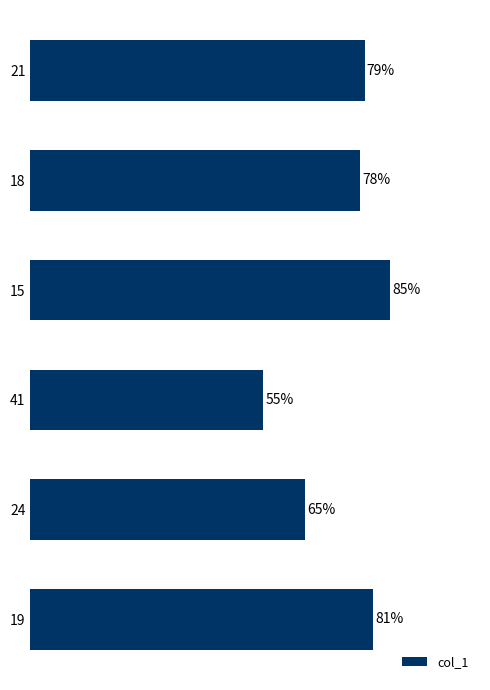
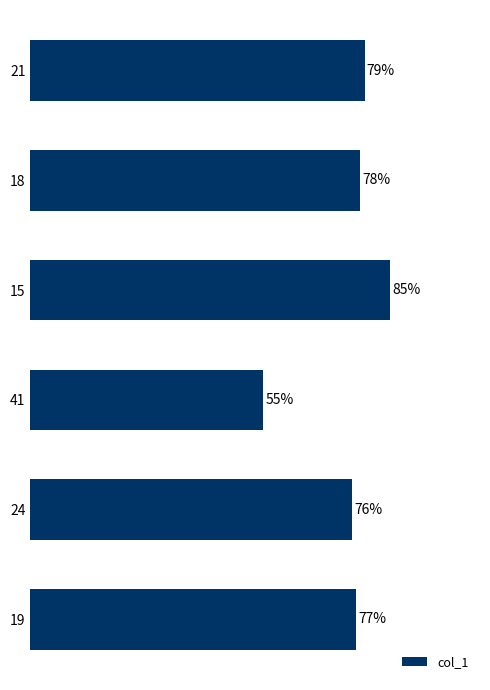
  {
    "21": "79%",
    "18": "78%",
    "15": "85%",
    "41": "55%",
-   "24": "65%",
-   "19": "81%"
+   "24": "76%",
+   "19": "77%"
  }
